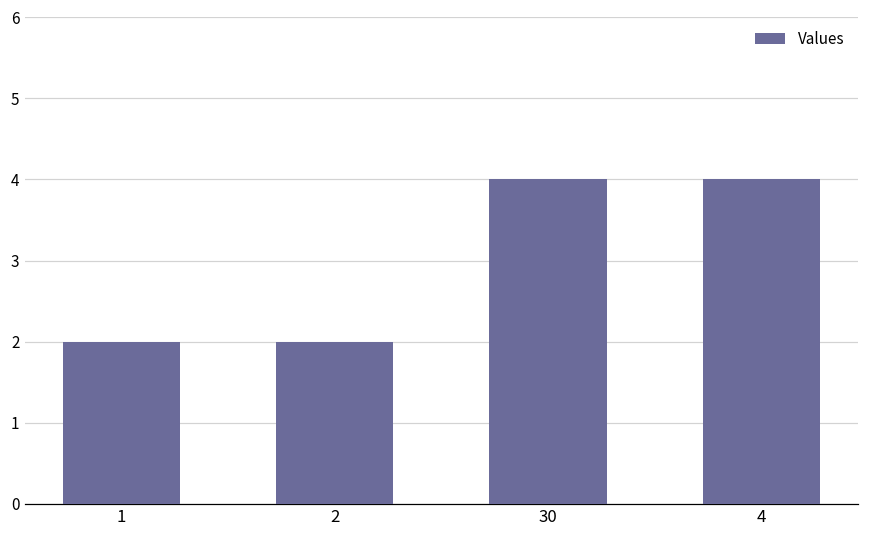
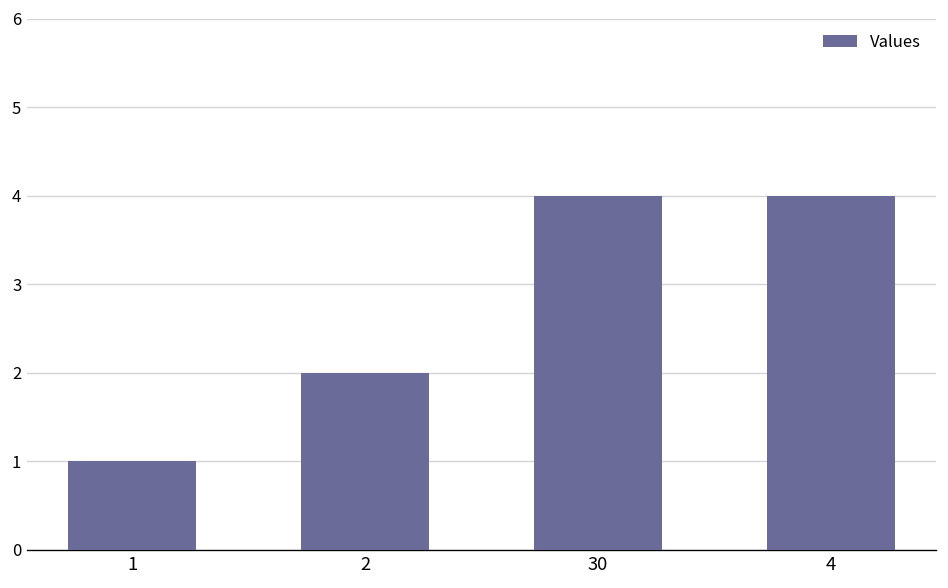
  {
-   "1": 2,
+   "1": 1,
    "2": 2,
    "30": 4,
    "4": 4
  }
